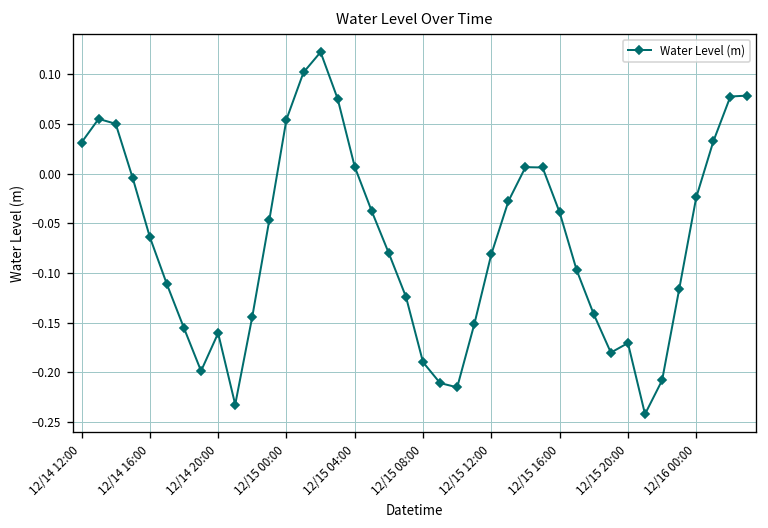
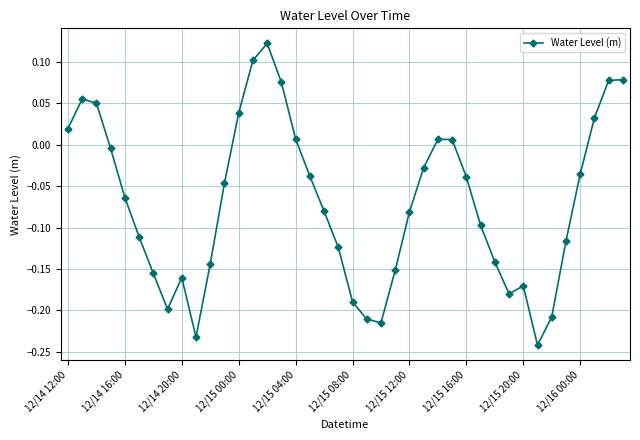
  {
-   "12/14 12:00": 0.03,
+   "12/14 12:00": 0.02,
    "12/14 16:00": -0.06,
    "12/14 20:00": -0.16,
-   "12/15 00:00": 0.05,
+   "12/15 00:00": 0.04,
    "12/15 04:00": 0.01,
    "12/15 08:00": -0.19,
    "12/15 12:00": -0.08,
    "12/15 16:00": -0.04,
    "12/15 20:00": -0.17,
-   "12/16 00:00": -0.02
+   "12/16 00:00": -0.04
  }
